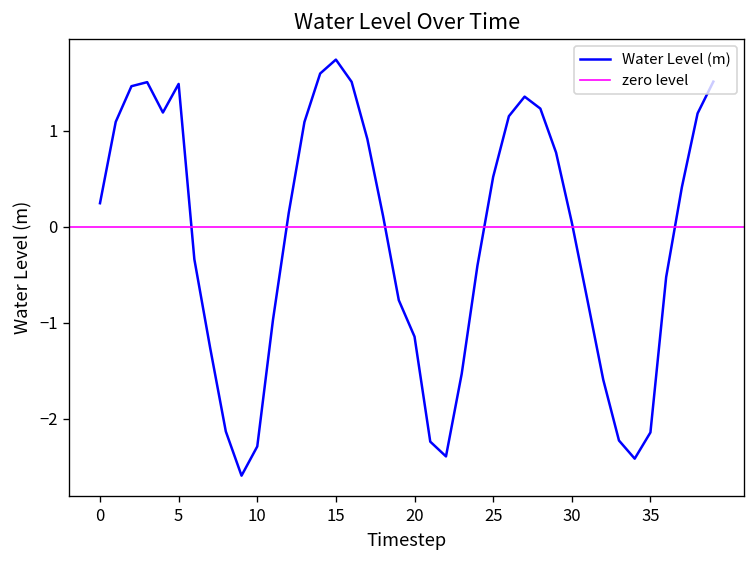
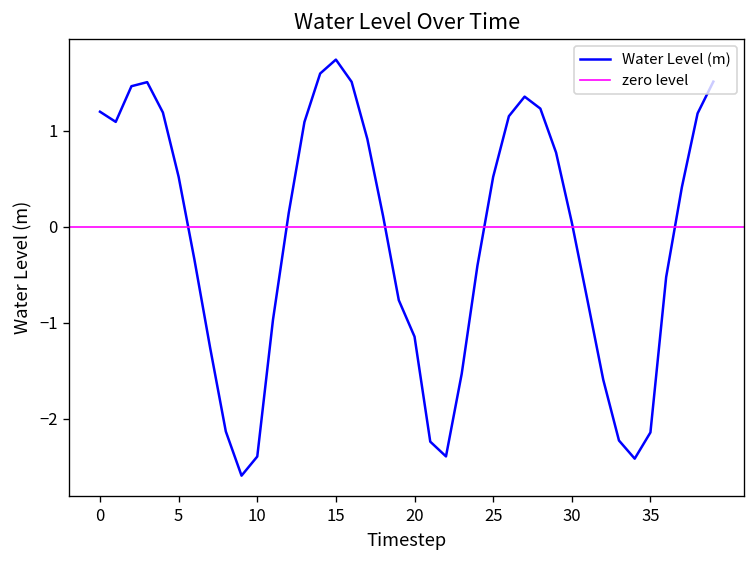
  {
-   "0": 0.2,
-   "5": 1.5,
-   "10": -2.3,
+   "0": 1.2,
+   "5": 0.5,
+   "10": -2.4,
    "15": 1.7,
    "20": -1.1,
    "25": 0.5,
    "30": 0.0,
    "35": -2.1
  }
